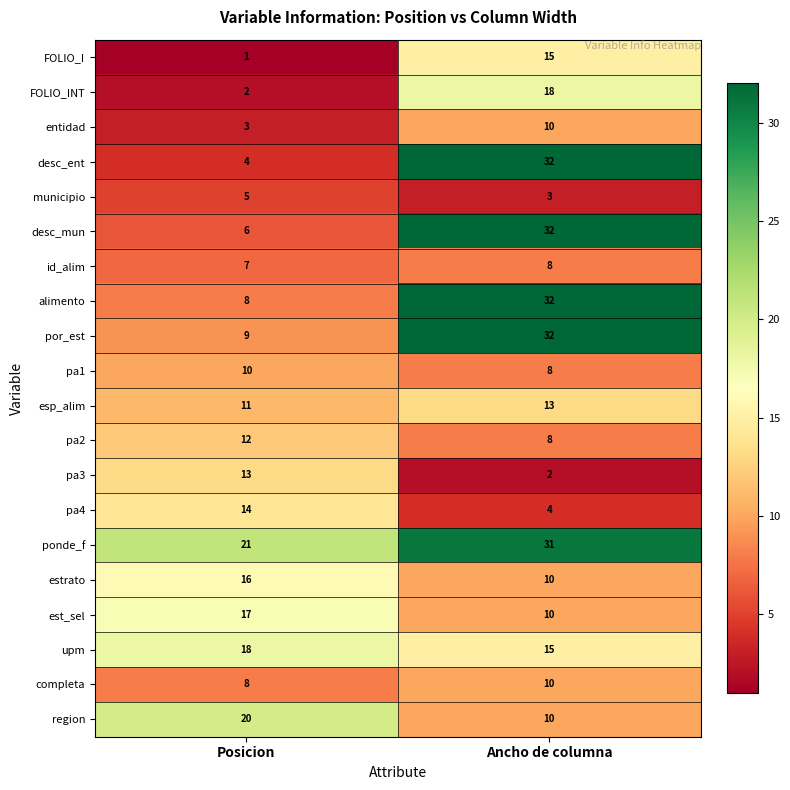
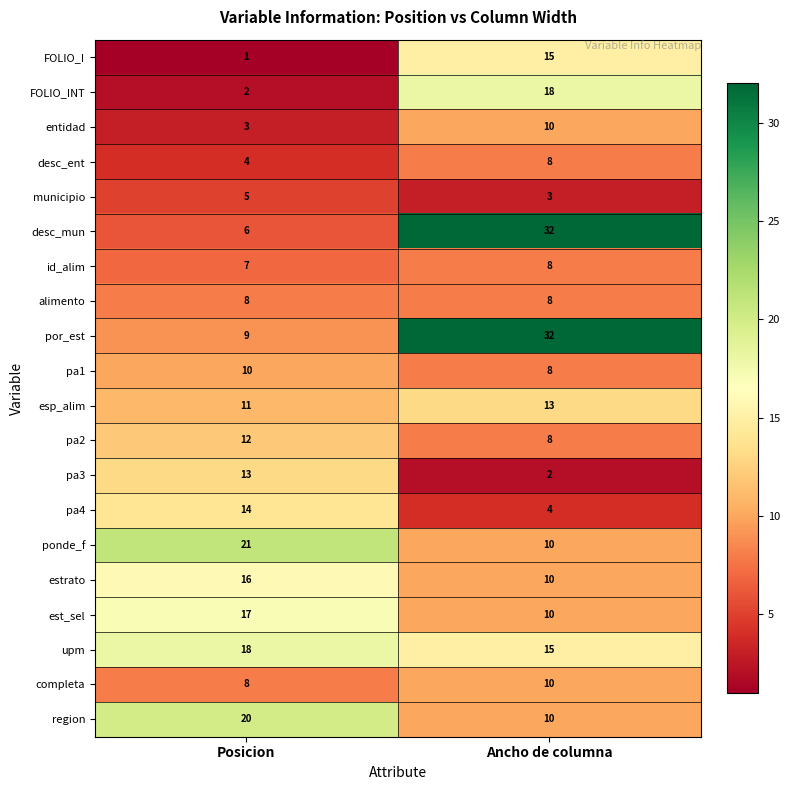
  {
    "FOLIO_I": {
      "Posicion": 1
    },
    "FOLIO_INT": {
      "Posicion": 2,
      "Ancho de columna": 18
    },
    "entidad": {
      "Posicion": 3,
      "Ancho de columna": 10
    },
    "desc_ent": {
      "Posicion": 4,
-     "Ancho de columna": 32
+     "Ancho de columna": 8
    },
    "municipio": {
      "Posicion": 5,
      "Ancho de columna": 3
    },
    "desc_mun": {
      "Posicion": 6,
      "Ancho de columna": 32
    },
    "id_alim": {
      "Posicion": 7,
      "Ancho de columna": 8
    },
    "alimento": {
      "Posicion": 8,
-     "Ancho de columna": 32
+     "Ancho de columna": 8
    },
    "por_est": {
      "Posicion": 9,
      "Ancho de columna": 32
    },
    "pa1": {
      "Posicion": 10,
      "Ancho de columna": 8
    },
    "esp_alim": {
      "Posicion": 11,
      "Ancho de columna": 13
    },
    "pa2": {
      "Posicion": 12,
      "Ancho de columna": 8
    },
    "pa3": {
      "Posicion": 13,
      "Ancho de columna": 2
    },
    "pa4": {
      "Posicion": 14,
      "Ancho de columna": 4
    },
    "ponde_f": {
      "Posicion": 21,
-     "Ancho de columna": 31
+     "Ancho de columna": 10
    },
    "estrato": {
      "Posicion": 16,
      "Ancho de columna": 10
    },
    "est_sel": {
      "Posicion": 17,
      "Ancho de columna": 10
    },
    "upm": {
      "Posicion": 18,
      "Ancho de columna": 15
    },
    "completa": {
      "Posicion": 8,
      "Ancho de columna": 10
    },
    "region": {
      "Posicion": 20,
      "Ancho de columna": 10
    }
  }
